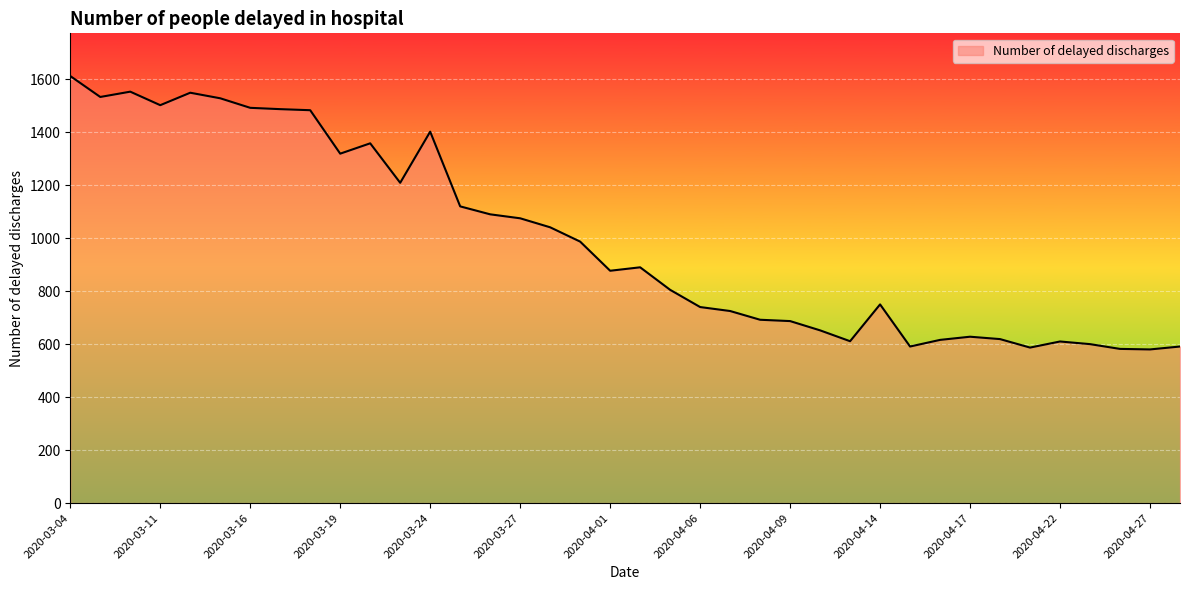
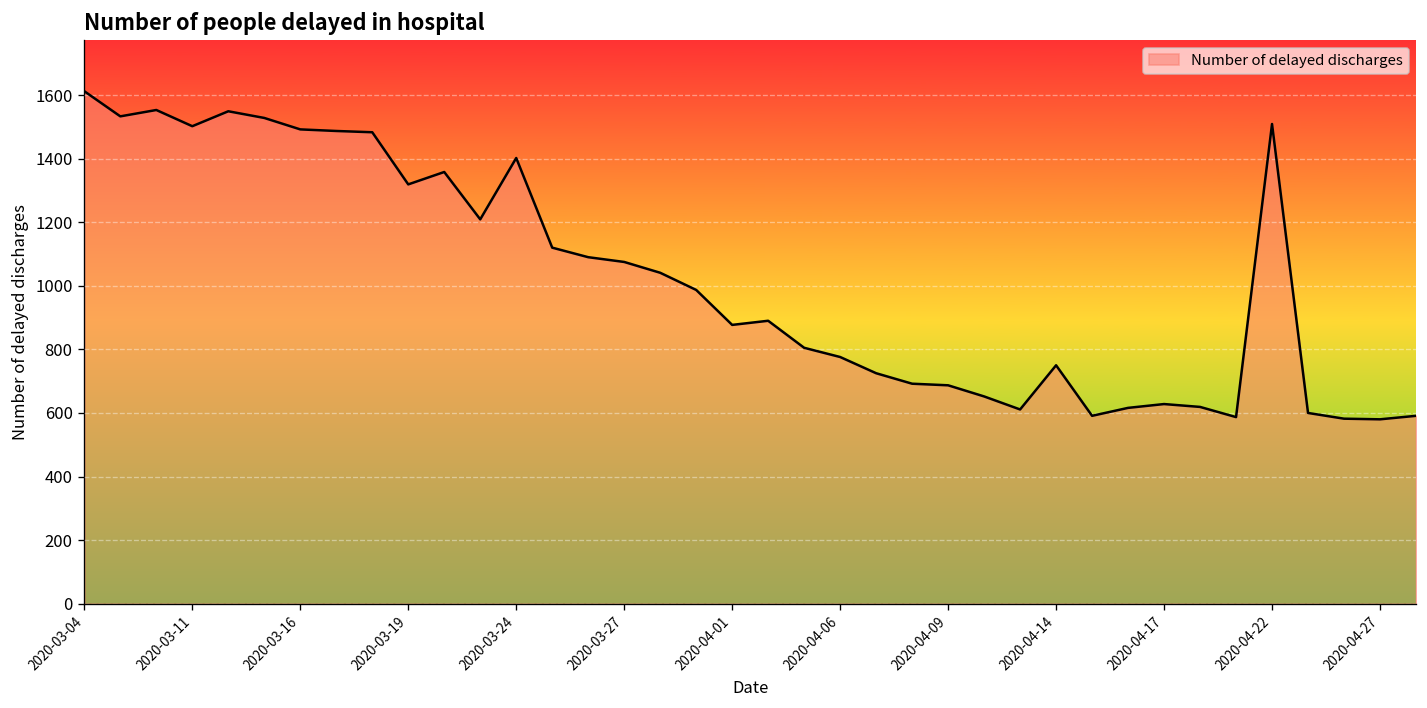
  {
    "2020-03-04": 1610,
    "2020-03-11": 1500,
    "2020-03-16": 1490,
    "2020-03-19": 1320,
    "2020-03-24": 1400,
    "2020-03-27": 1080,
    "2020-04-01": 880,
-   "2020-04-06": 740,
+   "2020-04-06": 780,
    "2020-04-09": 690,
    "2020-04-14": 750,
    "2020-04-17": 630,
-   "2020-04-22": 610,
+   "2020-04-22": 1510,
    "2020-04-27": 580
  }
